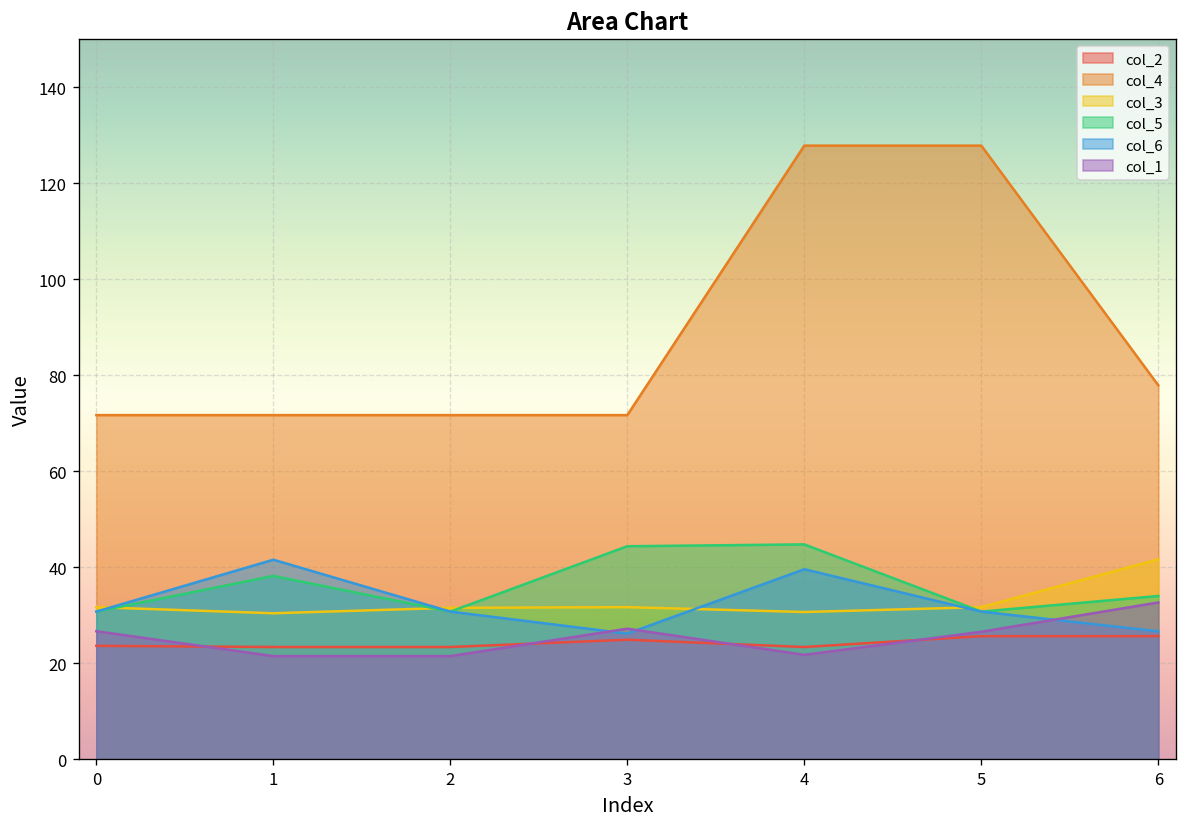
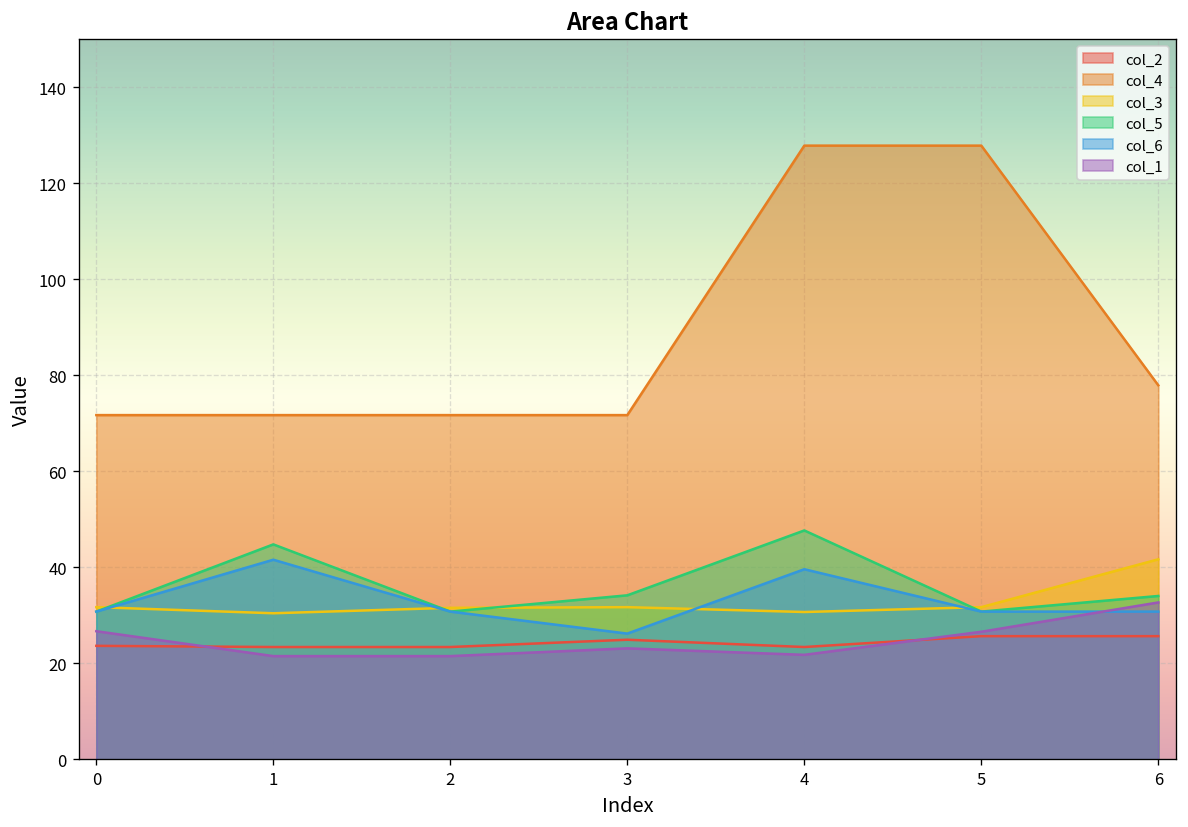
  {
    "col_5": {
-     "1": 38,
-     "3": 44,
-     "4": 45,
+     "1": 45,
+     "3": 34,
+     "4": 48,
      "6": 34
    },
    "col_6": {
      "1": 42,
      "3": 26,
      "4": 40,
-     "6": 27
+     "6": 31
    },
    "col_1": {
      "0": 27,
      "1": 22,
      "2": 22,
-     "3": 27,
+     "3": 23,
      "4": 22,
      "5": 27,
      "6": 33
    }
  }
